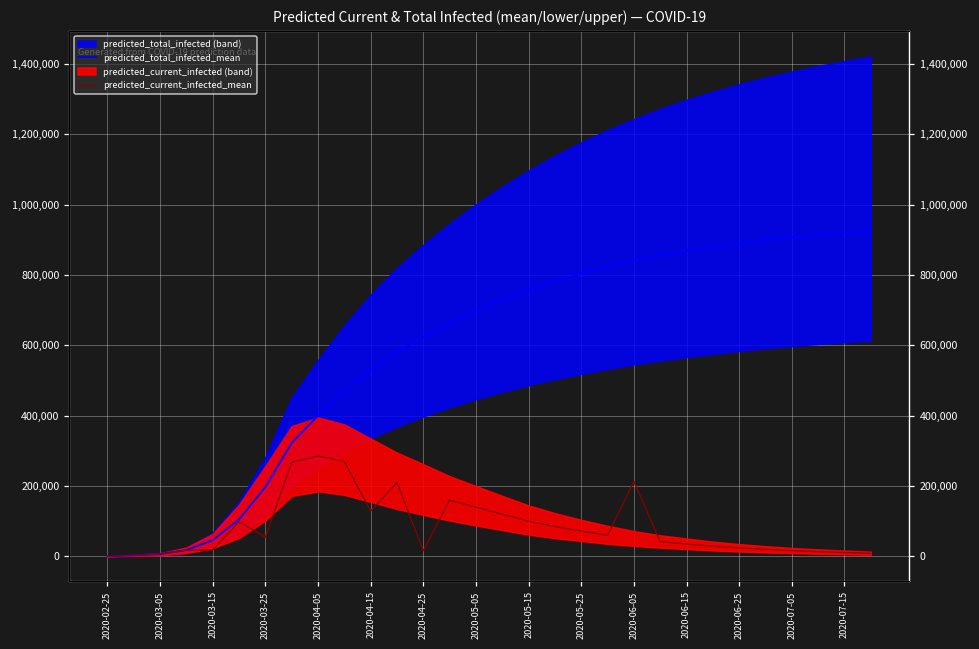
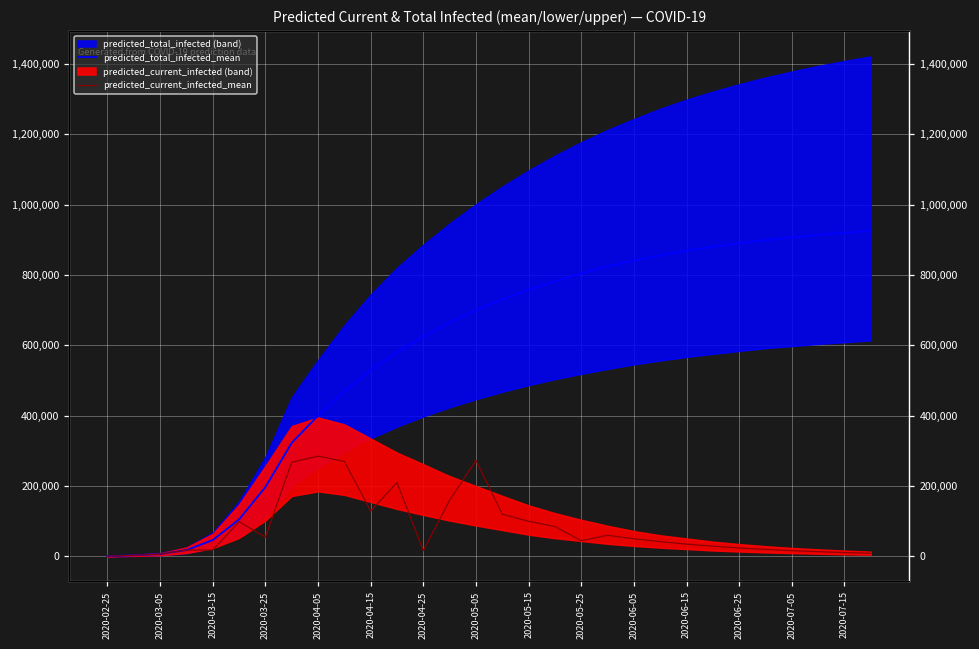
  {
    "predicted_current_infected_mean": {
      "2020-03-15": "20,000",
      "2020-03-25": "50,000",
      "2020-04-05": "290,000",
      "2020-04-15": "130,000",
      "2020-04-25": "20,000",
-     "2020-05-05": "140,000",
+     "2020-05-05": "270,000",
      "2020-05-15": "100,000",
-     "2020-05-25": "70,000",
-     "2020-06-05": "210,000",
+     "2020-05-25": "40,000",
+     "2020-06-05": "50,000",
      "2020-06-15": "40,000",
      "2020-06-25": "20,000"
    }
  }
